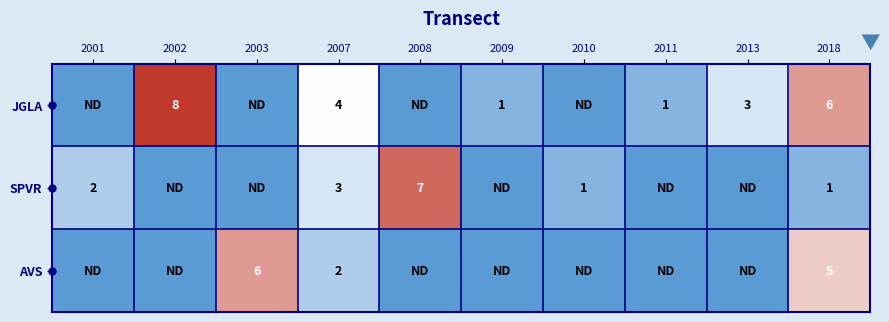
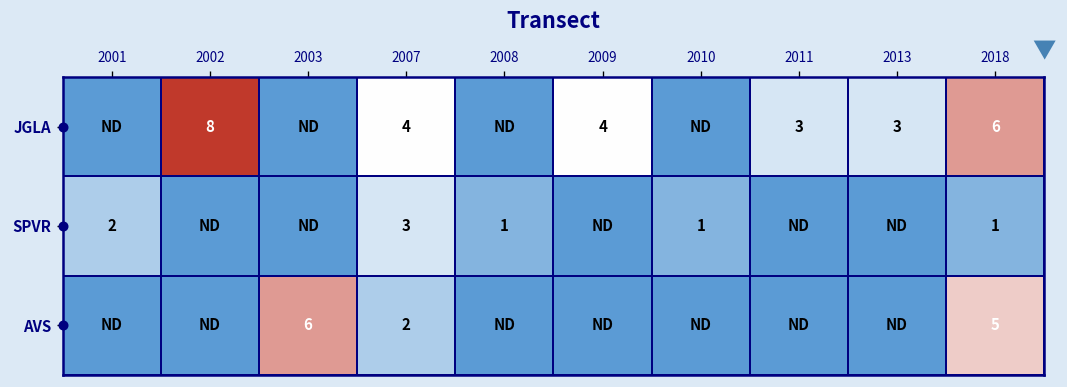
  {
    "JGLA": {
      "2002": 8,
      "2007": 4,
-     "2009": 1,
-     "2011": 1,
+     "2009": 4,
+     "2011": 3,
      "2013": 3,
      "2018": 6
    },
    "SPVR": {
      "2001": 2,
      "2007": 3,
-     "2008": 7,
+     "2008": 1,
      "2010": 1,
      "2018": 1
    },
    "AVS": {
      "2003": 6,
      "2007": 2,
      "2018": 5
    }
  }
